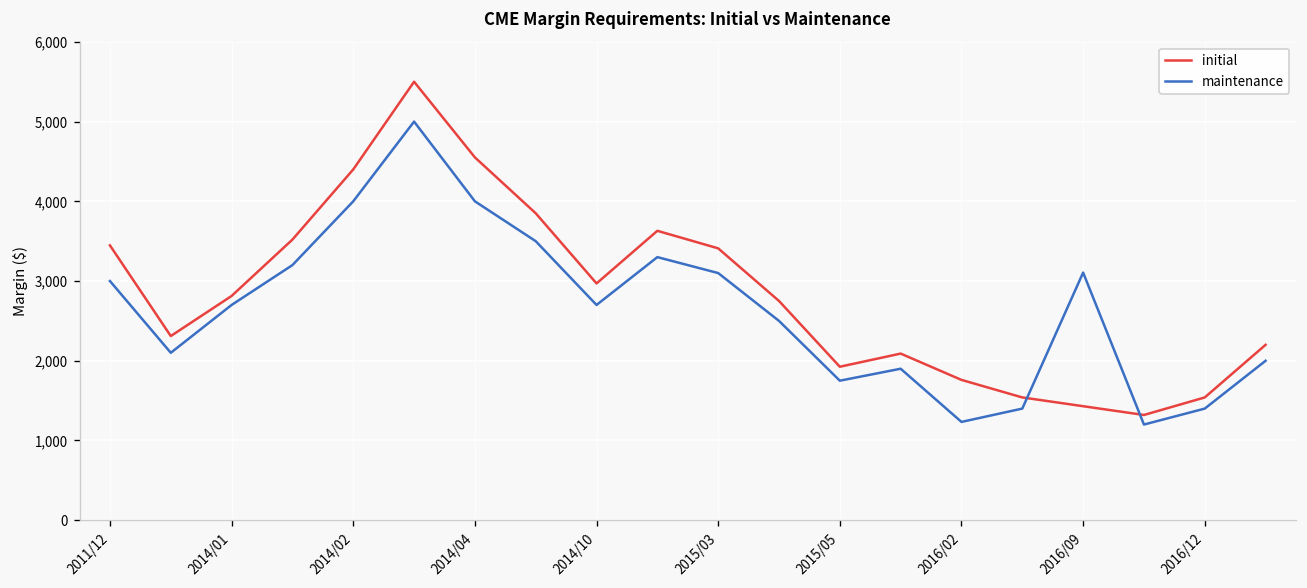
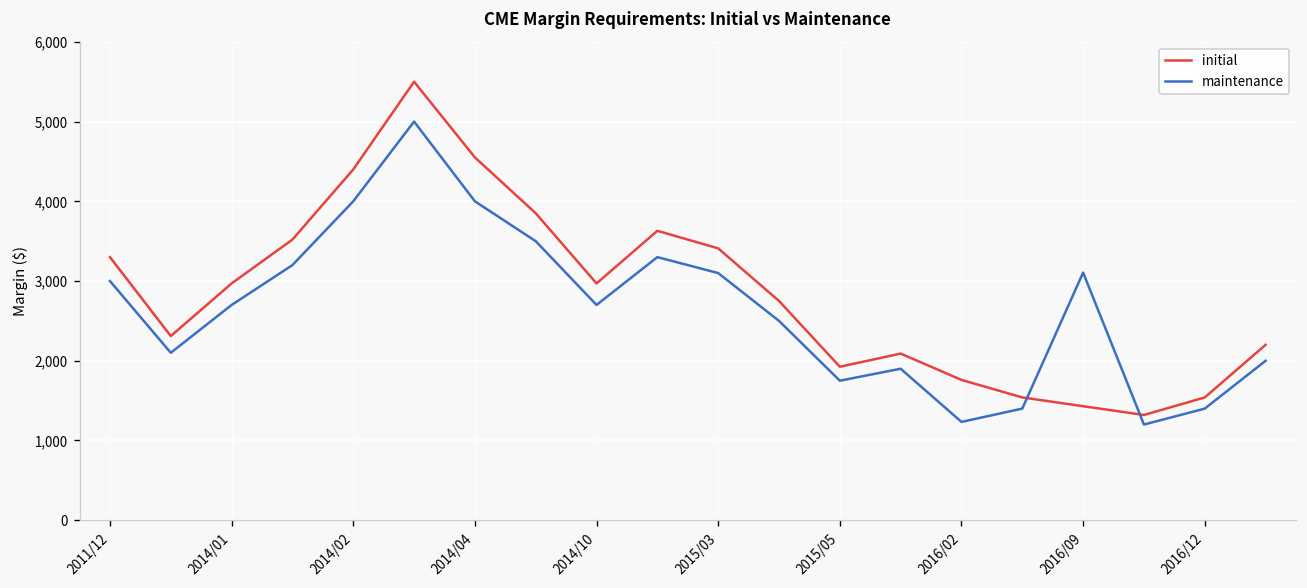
  {
    "initial": {
-     "2011/12": "3,400",
-     "2014/01": "2,800",
+     "2011/12": "3,300",
+     "2014/01": "3,000",
      "2014/02": "4,400",
      "2014/04": "4,600",
      "2014/10": "3,000",
      "2015/03": "3,400",
      "2015/05": "1,900",
      "2016/02": "1,800",
      "2016/09": "1,400",
      "2016/12": "1,500"
    },
    "maintenance": {
      "2011/12": "3,000",
      "2014/01": "2,700",
      "2014/02": "4,000",
      "2014/04": "4,000",
      "2014/10": "2,700",
      "2015/03": "3,100",
      "2015/05": "1,800",
      "2016/02": "1,200",
      "2016/09": "3,100",
      "2016/12": "1,400"
    }
  }
